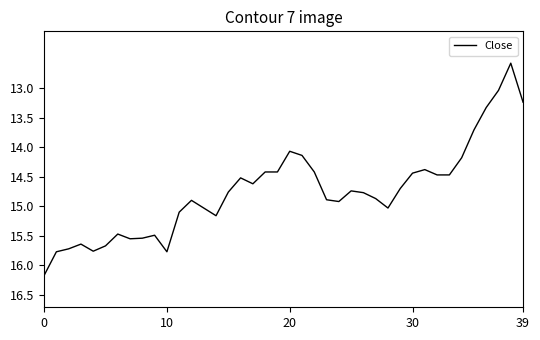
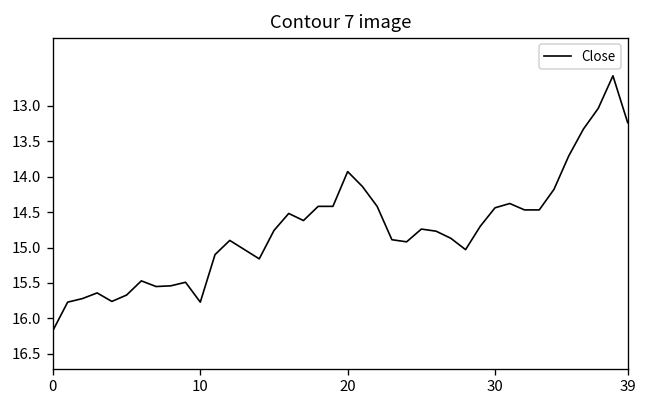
  {
    "0": 16.2,
    "10": 15.8,
-   "20": 14.1,
+   "20": 13.9,
    "30": 14.4,
    "39": 13.2
  }
